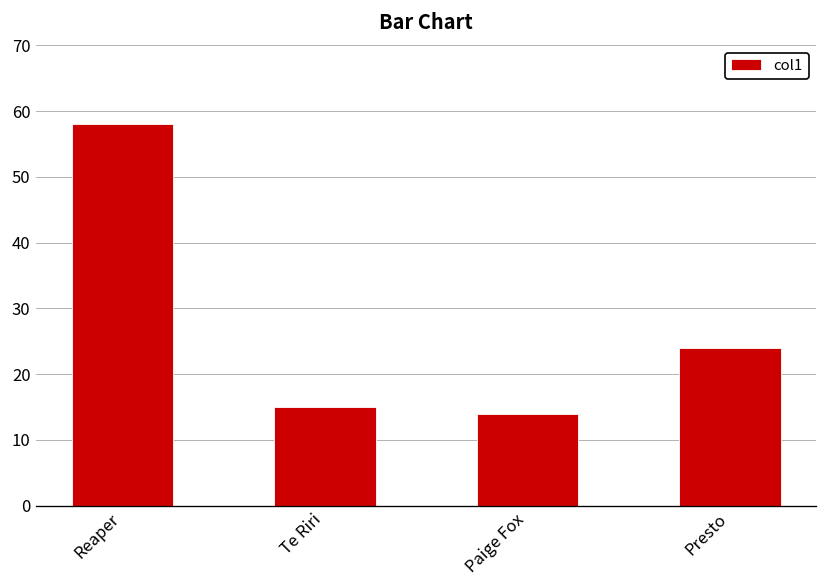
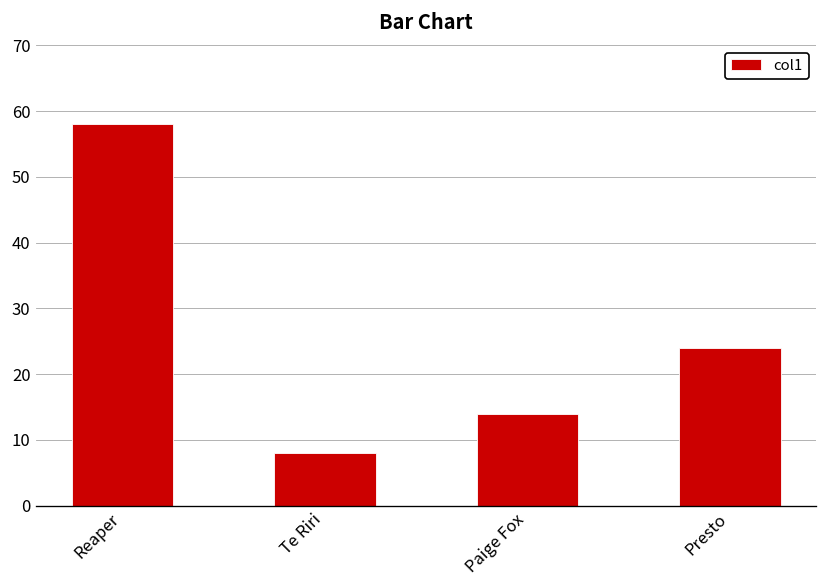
  {
    "Reaper": 58,
-   "Te Riri": 15,
+   "Te Riri": 8,
    "Paige Fox": 14,
    "Presto": 24
  }
